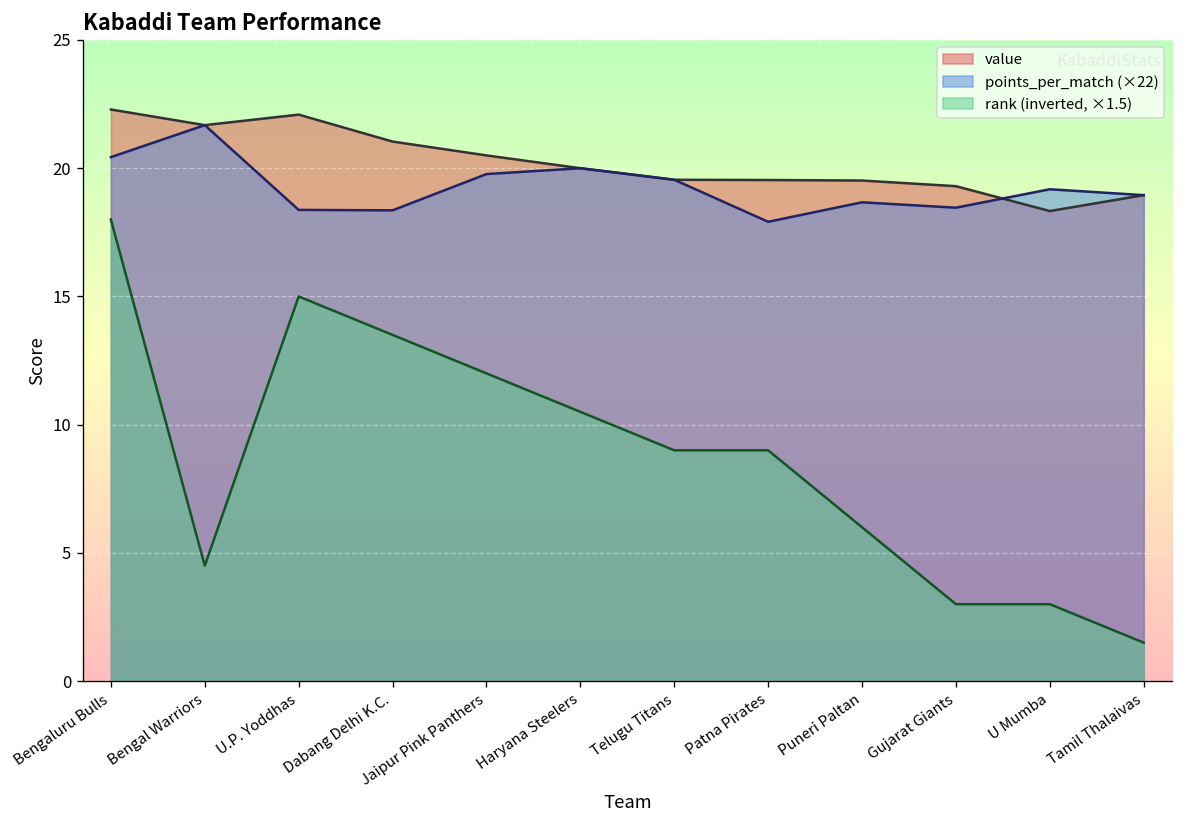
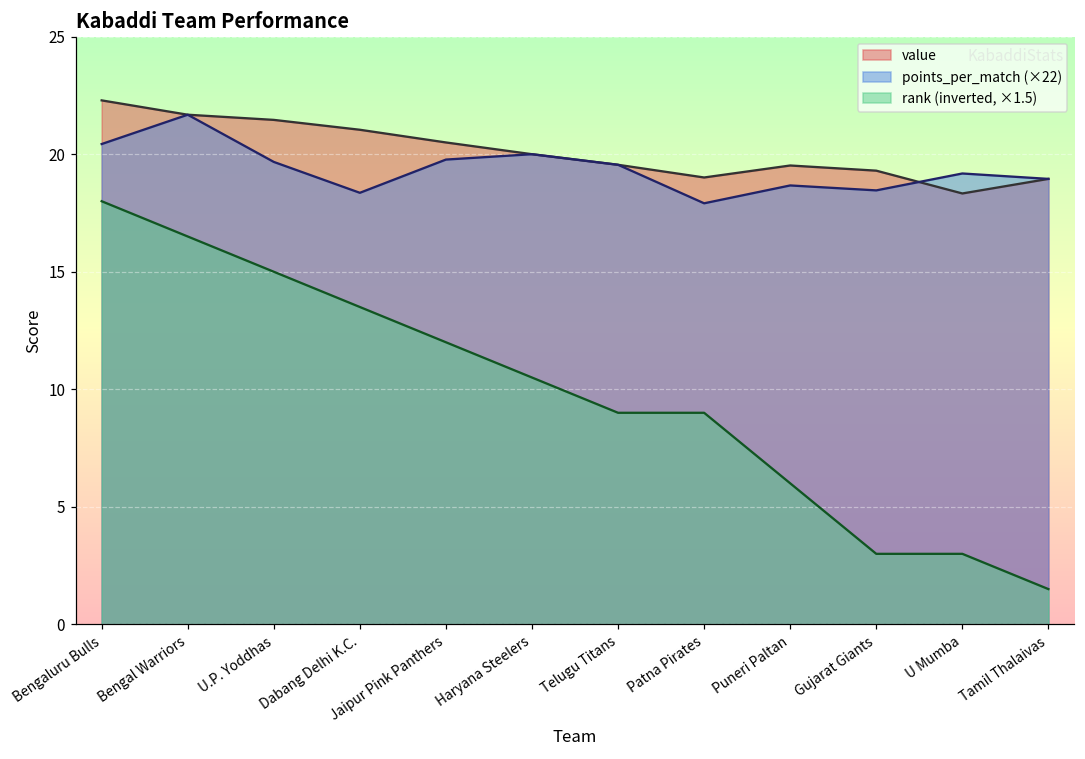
  {
    "value": {
      "Bengaluru Bulls": 22.3,
-     "U.P. Yoddhas": 22.1,
+     "U.P. Yoddhas": 21.5,
      "Dabang Delhi K.C.": 21.0,
      "Jaipur Pink Panthers": 20.5,
-     "Patna Pirates": 19.5,
+     "Patna Pirates": 19.0,
      "Puneri Paltan": 19.5,
      "Gujarat Giants": 19.3,
      "U Mumba": 18.3
    },
    "points_per_match (×22)": {
      "Bengaluru Bulls": 20.4,
-     "U.P. Yoddhas": 18.4,
+     "U.P. Yoddhas": 19.7,
      "Dabang Delhi K.C.": 18.4,
      "Jaipur Pink Panthers": 19.8,
      "Patna Pirates": 17.9,
      "Puneri Paltan": 18.7,
      "Gujarat Giants": 18.5,
      "U Mumba": 19.2
    },
    "rank (inverted, ×1.5)": {
      "Bengaluru Bulls": 18.0,
-     "Bengal Warriors": 4.5,
+     "Bengal Warriors": 16.5,
      "U.P. Yoddhas": 15.0,
      "Dabang Delhi K.C.": 13.5,
      "Jaipur Pink Panthers": 12.0,
      "Haryana Steelers": 10.5,
      "Telugu Titans": 9.0,
      "Patna Pirates": 9.0,
      "Puneri Paltan": 6.0,
      "Gujarat Giants": 3.0,
      "U Mumba": 3.0,
      "Tamil Thalaivas": 1.5
    }
  }
